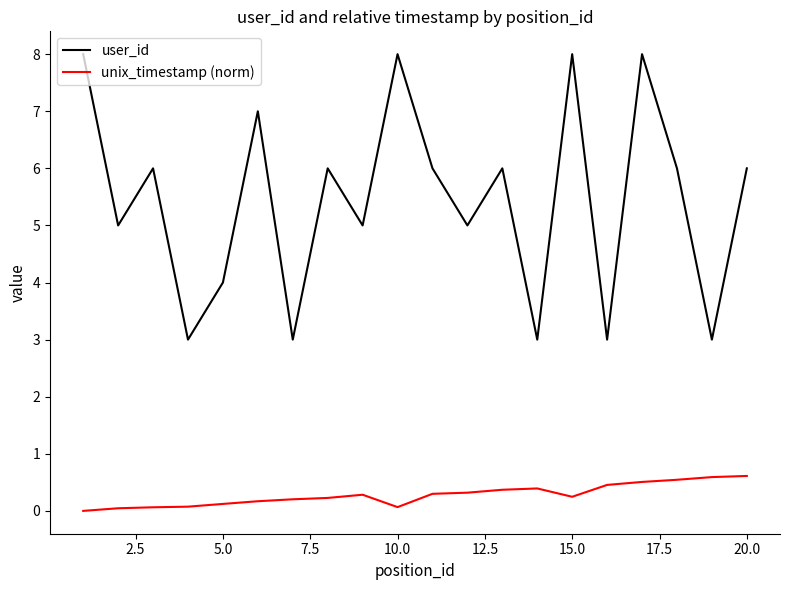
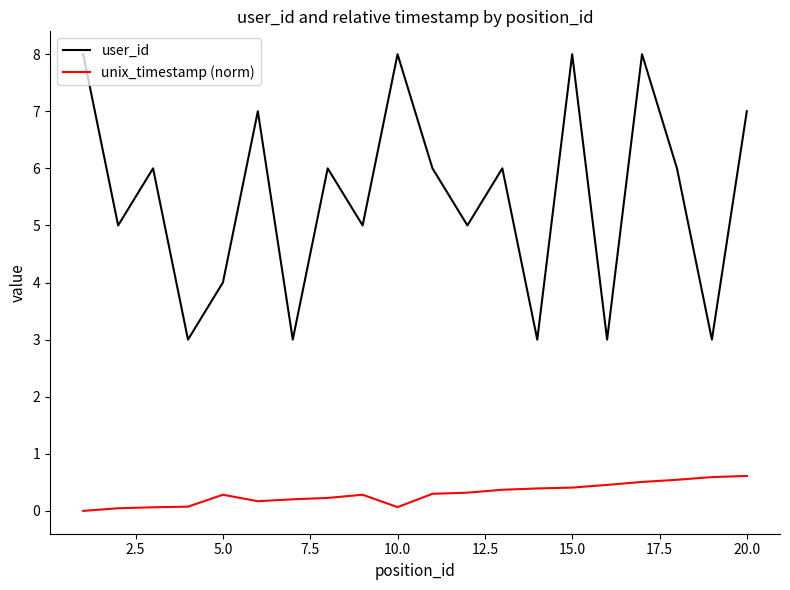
  {
    "user_id": {
      "5.0": 4,
      "10.0": 8,
      "15.0": 8,
-     "20.0": 6
+     "20.0": 7
    },
    "unix_timestamp (norm)": {
-     "5.0": 0.1,
+     "5.0": 0.3,
      "10.0": 0.1,
-     "15.0": 0.2,
+     "15.0": 0.4,
      "20.0": 0.6
    }
  }
